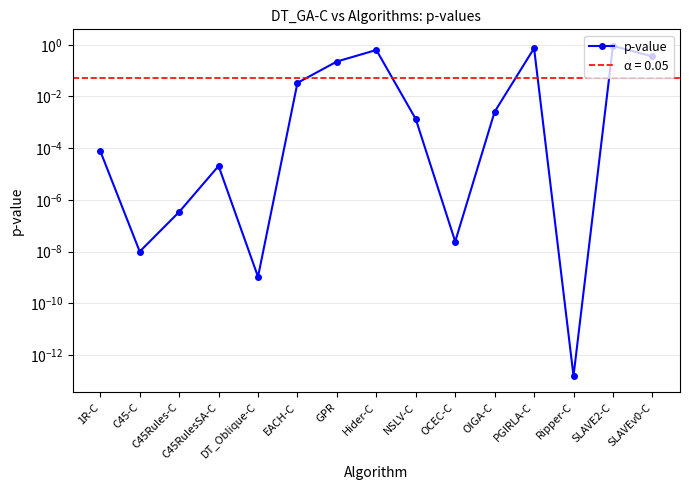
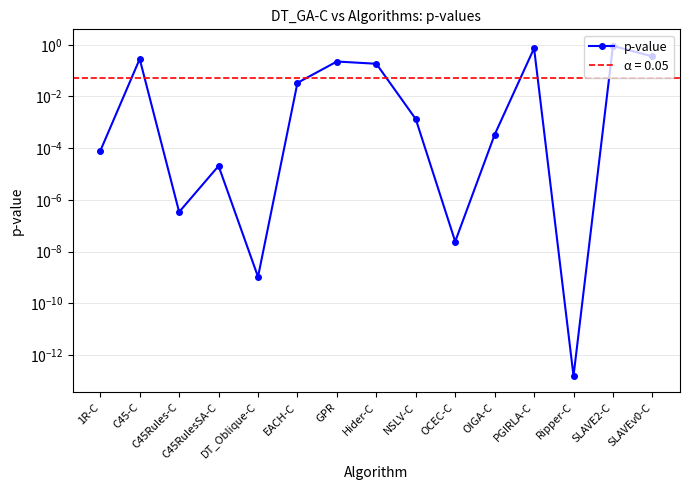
  {
    "1R-C": 0.00008,
-   "C45-C": 0.000000010,
+   "C45-C": 0.3,
    "C45Rules-C": 0.0000003,
    "C45RulesSA-C": 0.00002,
    "DT_Oblique-C": 0.000000001,
    "EACH-C": 0.03,
    "GPR": 0.2,
-   "Hider-C": 0.6,
+   "Hider-C": 0.2,
    "NSLV-C": 0.001,
    "OCEC-C": 0.00000002,
-   "OIGA-C": 0.003,
+   "OIGA-C": 0.0003,
    "PGIRLA-C": 0.7,
    "Ripper-C": 0.000000000000
  }
